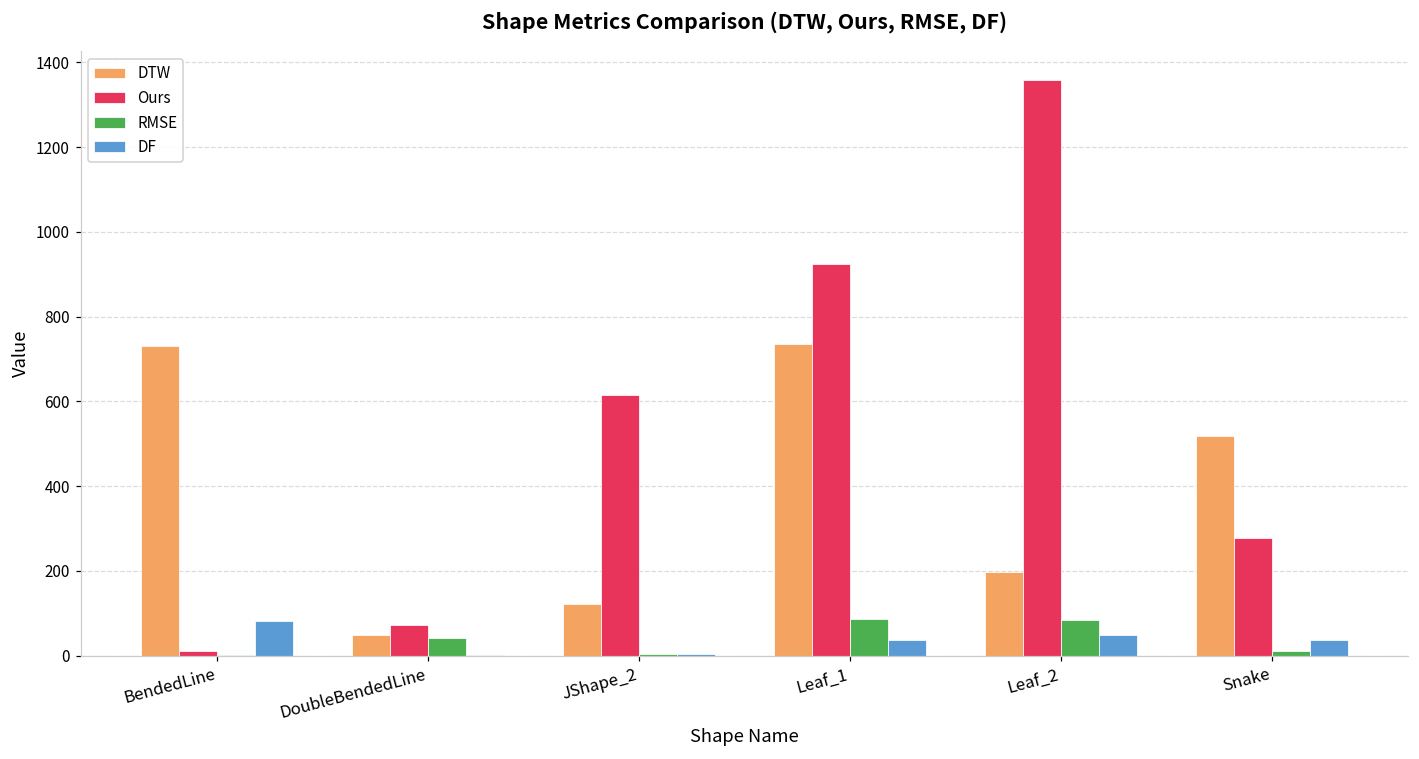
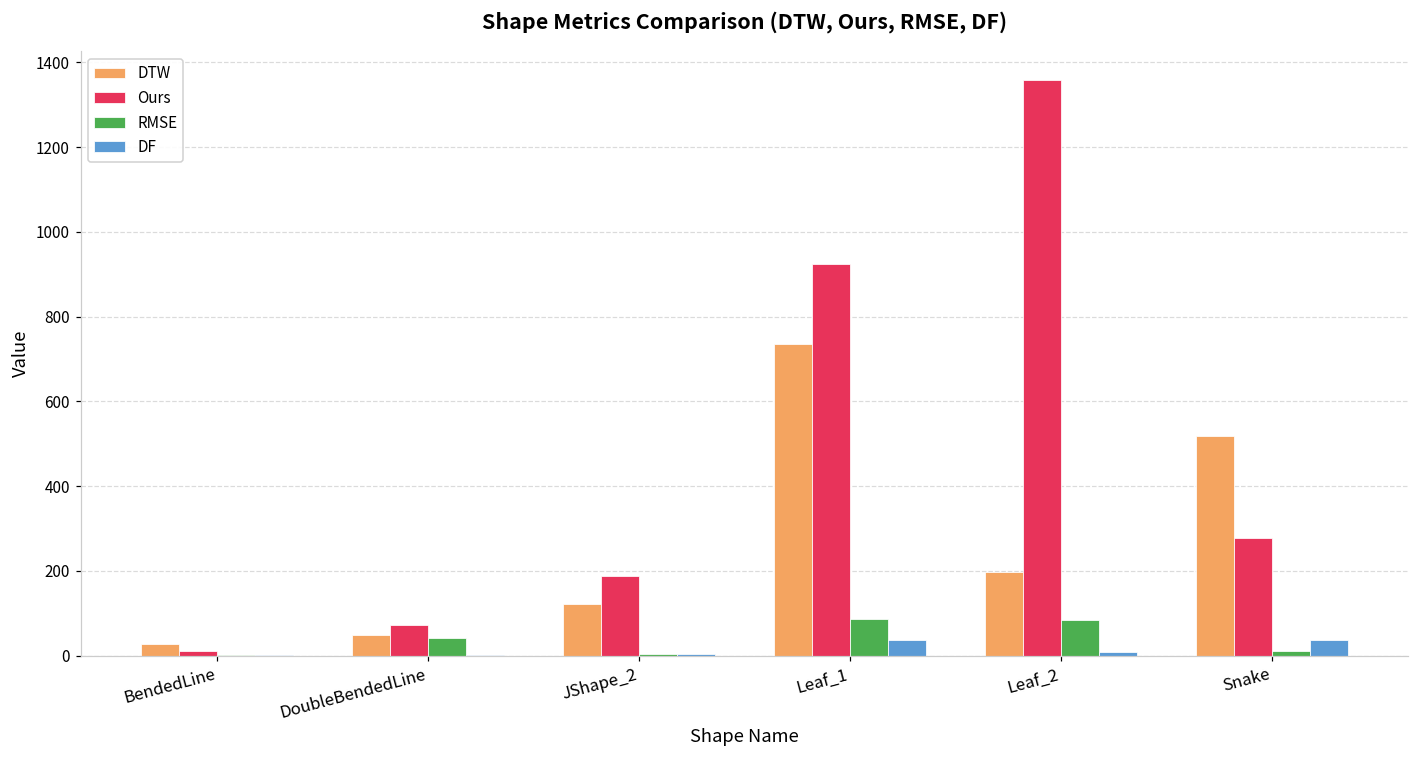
  {
    "DTW": {
-     "BendedLine": 730,
+     "BendedLine": 30,
      "DoubleBendedLine": 50,
      "JShape_2": 120,
      "Leaf_1": 740,
      "Leaf_2": 200,
      "Snake": 520
    },
    "Ours": {
      "BendedLine": 10,
      "DoubleBendedLine": 70,
-     "JShape_2": 610,
+     "JShape_2": 190,
      "Leaf_1": 920,
      "Leaf_2": 1360,
      "Snake": 280
    },
    "RMSE": {
      "DoubleBendedLine": 40,
      "Leaf_1": 90,
      "Leaf_2": 80,
      "Snake": 10
    },
    "DF": {
-     "BendedLine": 80,
+     "BendedLine": 0,
      "Leaf_1": 40,
-     "Leaf_2": 50,
+     "Leaf_2": 10,
      "Snake": 40
    }
  }
